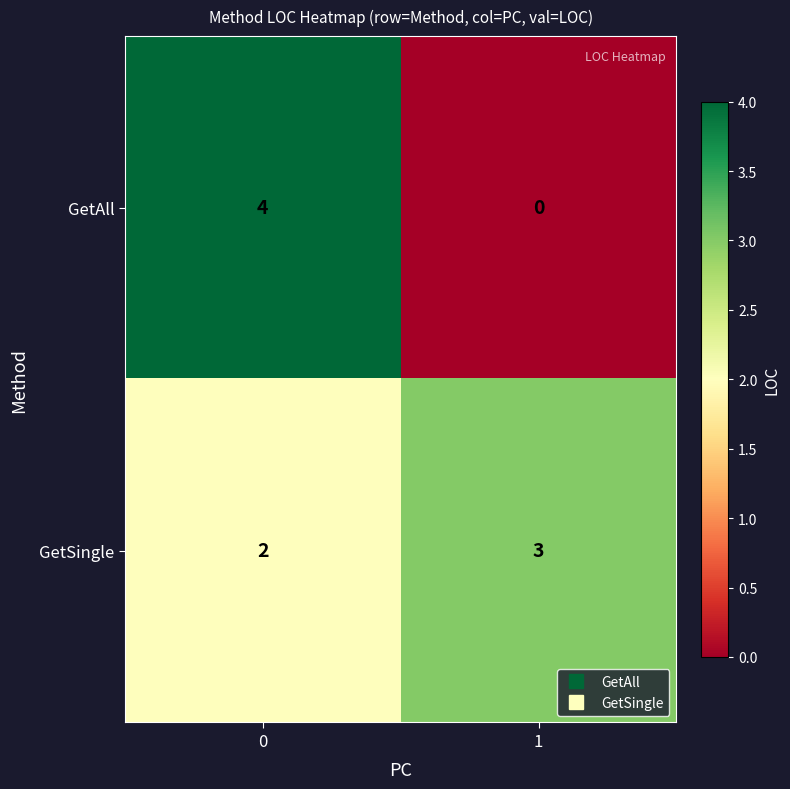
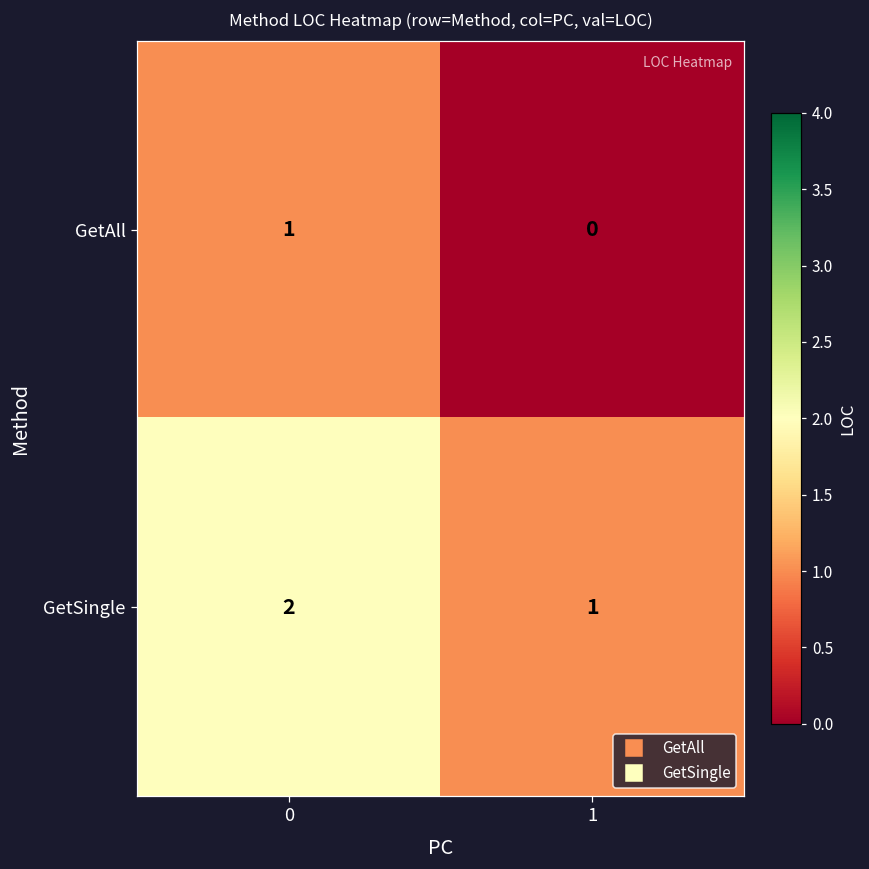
  {
    "GetAll": {
-     "0": 4
+     "0": 1
    },
    "GetSingle": {
      "0": 2,
-     "1": 3
+     "1": 1
    }
  }
